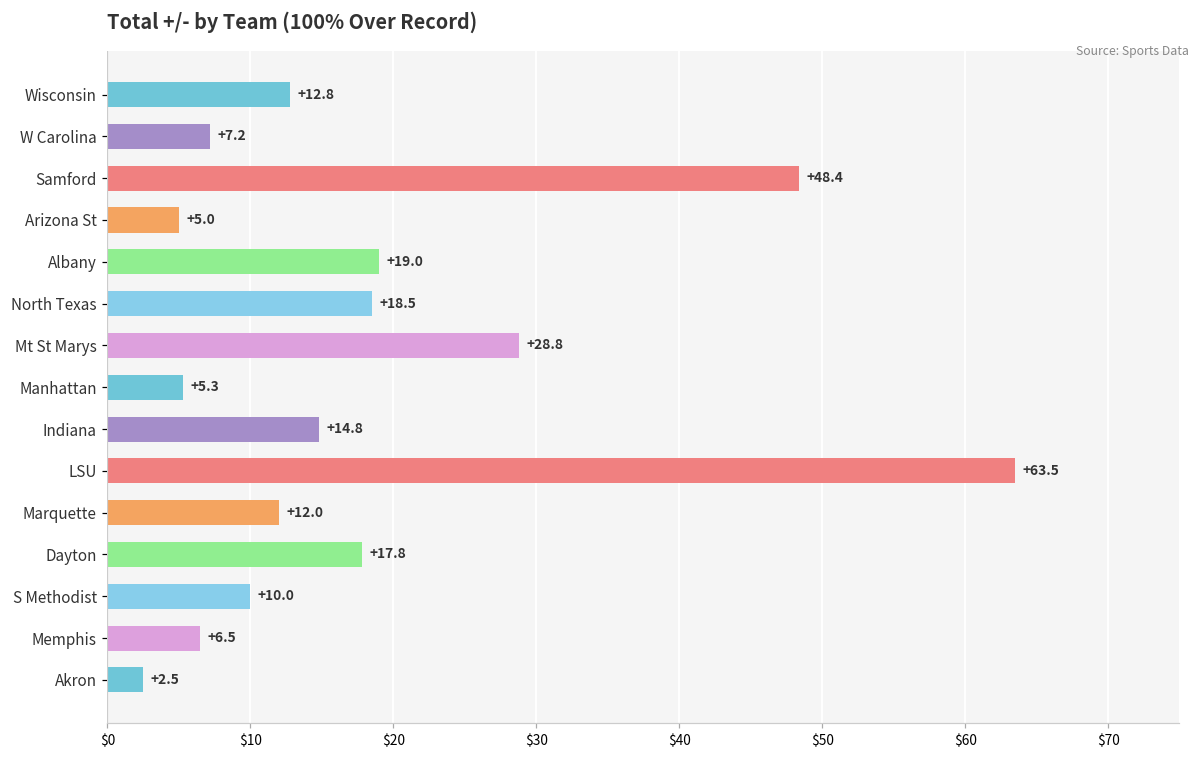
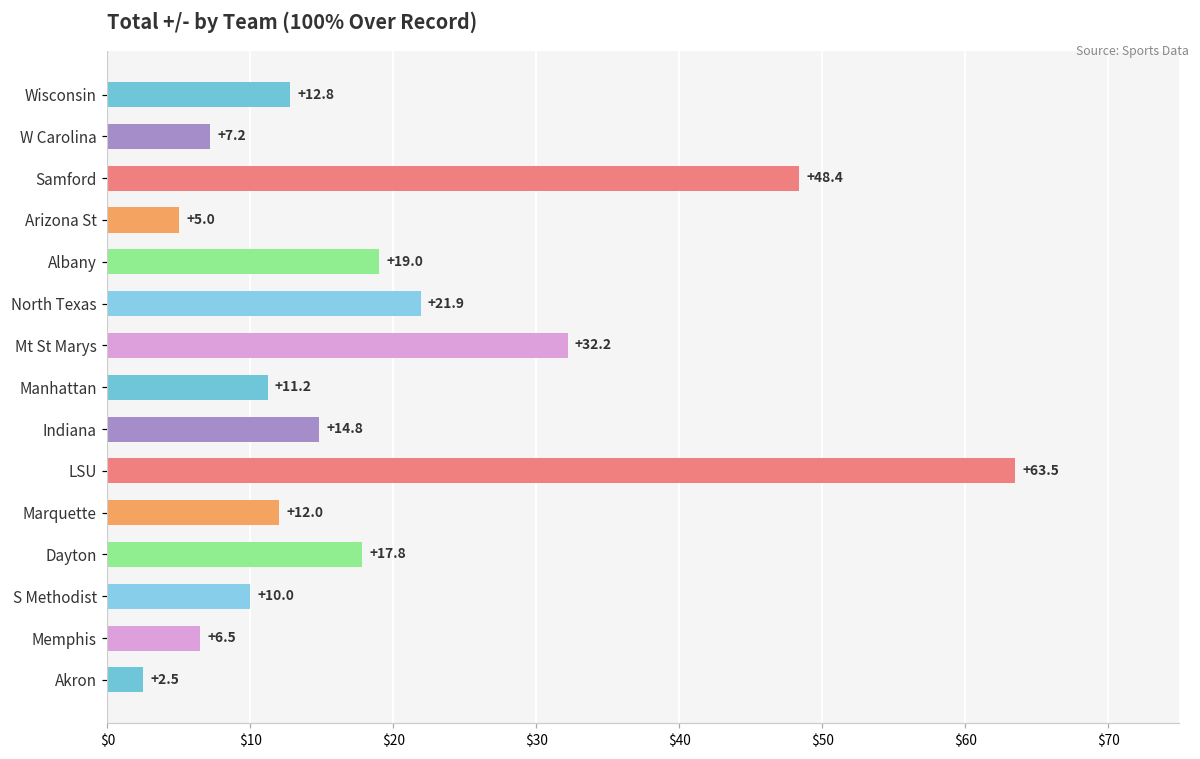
  {
    "Wisconsin": "+12.8",
    "W Carolina": "+7.2",
    "Samford": "+48.4",
    "Arizona St": "+5.0",
    "Albany": "+19.0",
-   "North Texas": "+18.5",
-   "Mt St Marys": "+28.8",
-   "Manhattan": "+5.3",
+   "North Texas": "+21.9",
+   "Mt St Marys": "+32.2",
+   "Manhattan": "+11.2",
    "Indiana": "+14.8",
    "LSU": "+63.5",
    "Marquette": "+12.0",
    "Dayton": "+17.8",
    "S Methodist": "+10.0",
    "Memphis": "+6.5",
    "Akron": "+2.5"
  }
